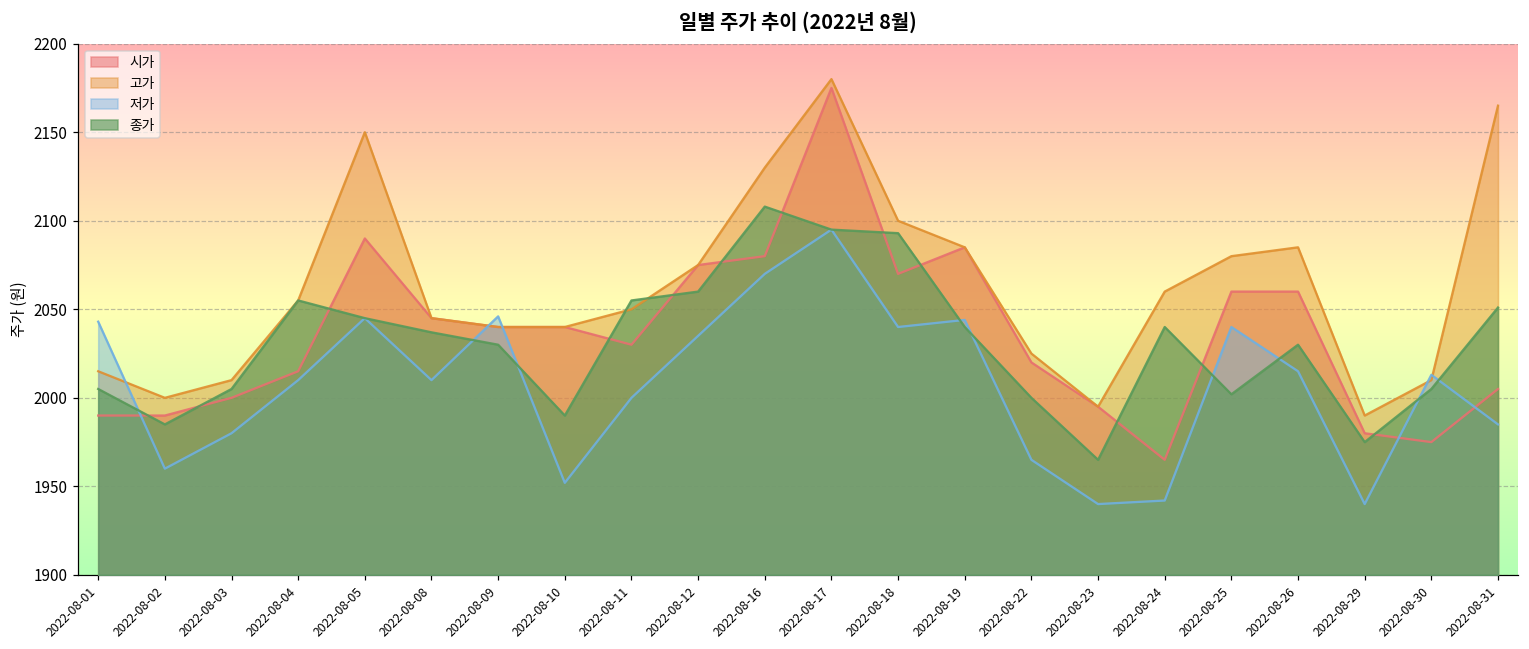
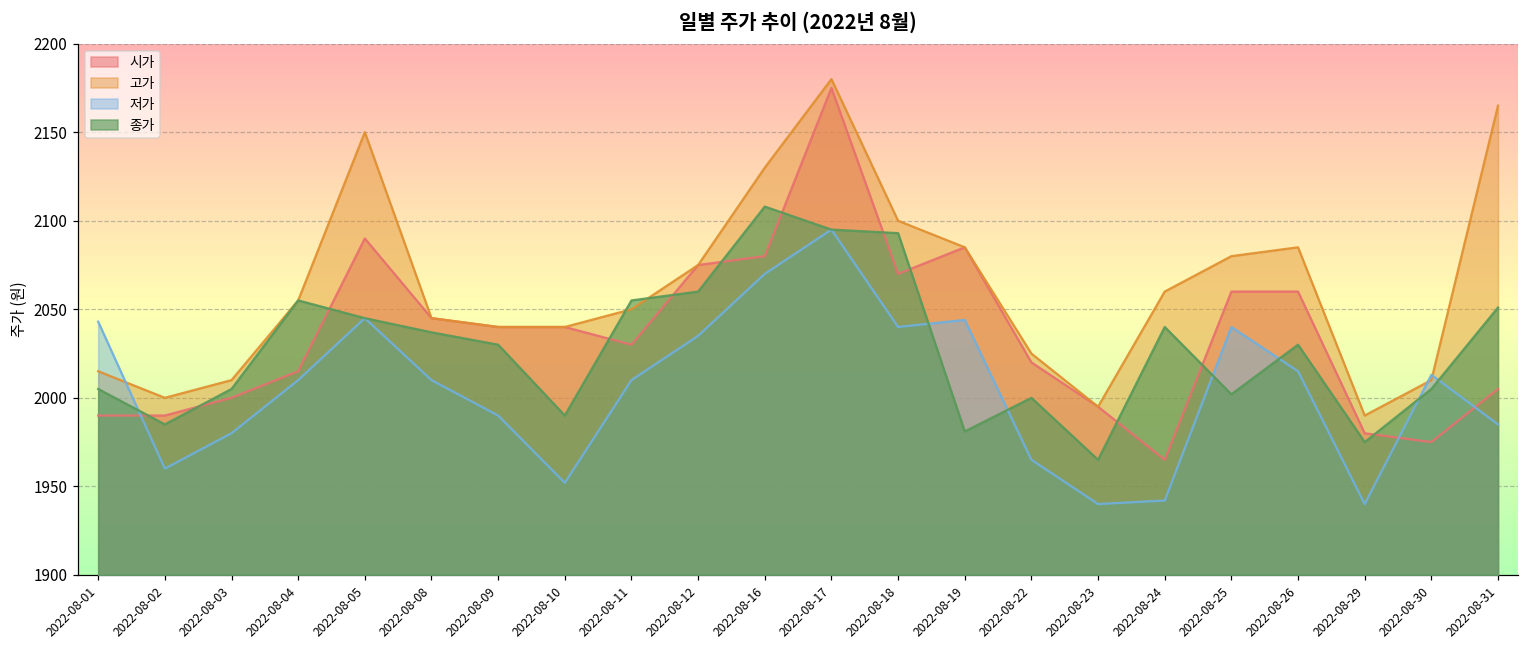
  {
    "저가": {
      "2022-08-01": 2043,
      "2022-08-02": 1960,
      "2022-08-03": 1980,
      "2022-08-04": 2010,
      "2022-08-08": 2010,
-     "2022-08-09": 2046,
+     "2022-08-09": 1990,
      "2022-08-10": 1952,
-     "2022-08-11": 2000,
+     "2022-08-11": 2010,
      "2022-08-12": 2035,
      "2022-08-16": 2070,
      "2022-08-18": 2040,
      "2022-08-19": 2044,
      "2022-08-22": 1965,
      "2022-08-23": 1940,
      "2022-08-24": 1942,
      "2022-08-25": 2040,
      "2022-08-26": 2015,
      "2022-08-29": 1940,
      "2022-08-30": 2013,
      "2022-08-31": 1985
    },
    "종가": {
      "2022-08-01": 2005,
      "2022-08-02": 1985,
      "2022-08-03": 2005,
      "2022-08-08": 2037,
      "2022-08-09": 2030,
      "2022-08-10": 1990,
      "2022-08-11": 2055,
      "2022-08-12": 2060,
      "2022-08-16": 2108,
      "2022-08-18": 2093,
-     "2022-08-19": 2040,
+     "2022-08-19": 1981,
      "2022-08-22": 2000,
      "2022-08-23": 1965,
      "2022-08-24": 2040,
      "2022-08-25": 2002,
      "2022-08-26": 2030,
      "2022-08-29": 1975,
      "2022-08-30": 2005,
      "2022-08-31": 2051
    }
  }
